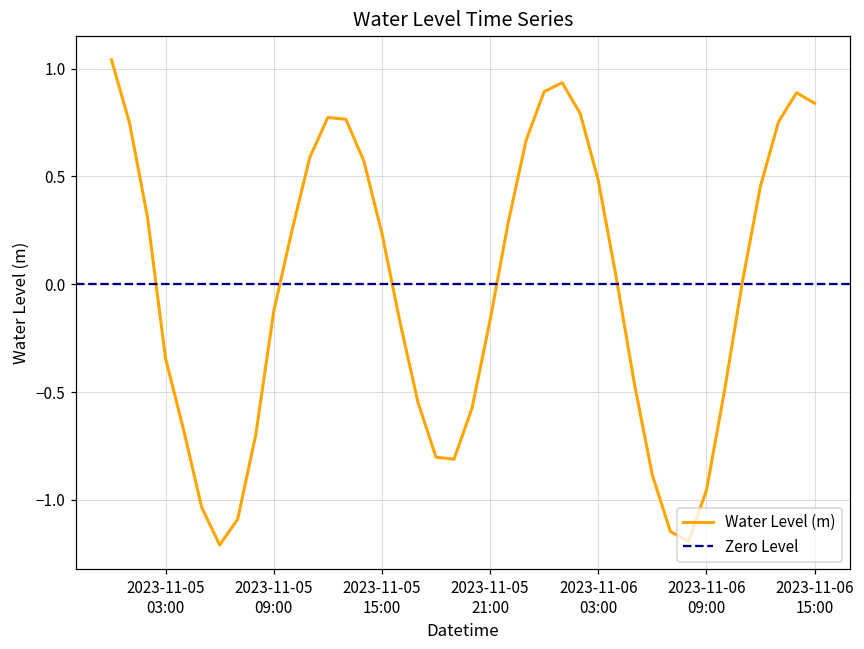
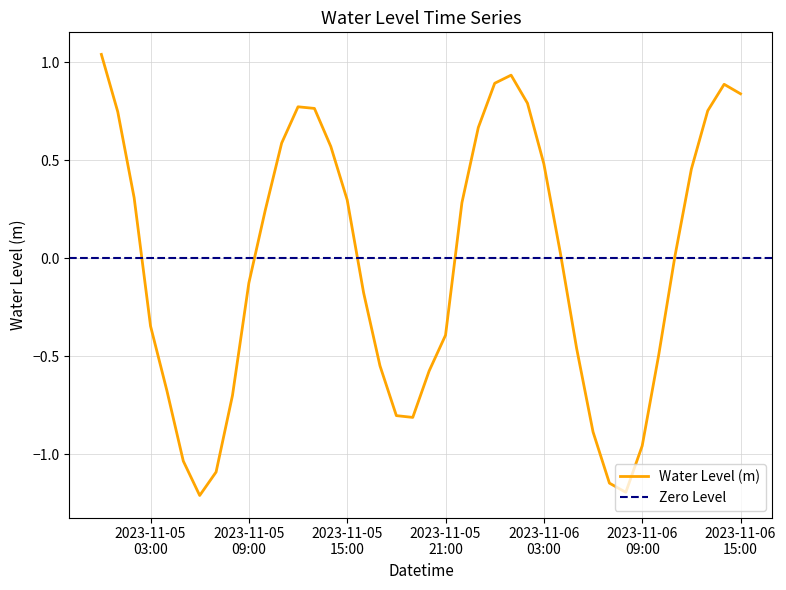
  {
    "2023-11-05 03:00": -0.34,
    "2023-11-05 09:00": -0.13,
-   "2023-11-05 15:00": 0.24,
-   "2023-11-05 21:00": -0.17,
+   "2023-11-05 15:00": 0.30,
+   "2023-11-05 21:00": -0.39,
    "2023-11-06 03:00": 0.48,
    "2023-11-06 09:00": -0.96,
    "2023-11-06 15:00": 0.84
  }
